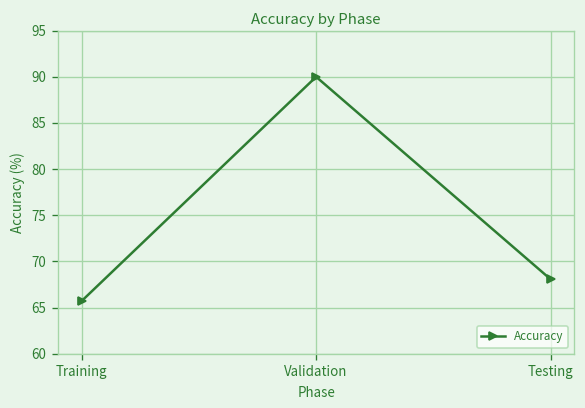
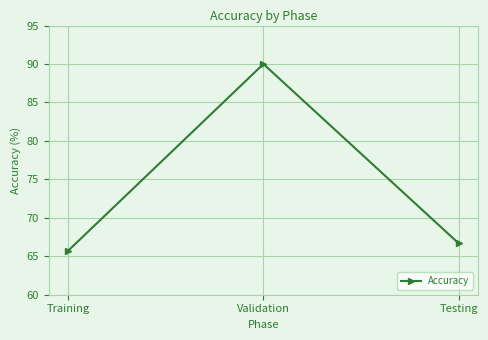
  {
    "Training": 66,
    "Validation": 90,
-   "Testing": 68
+   "Testing": 67
  }
